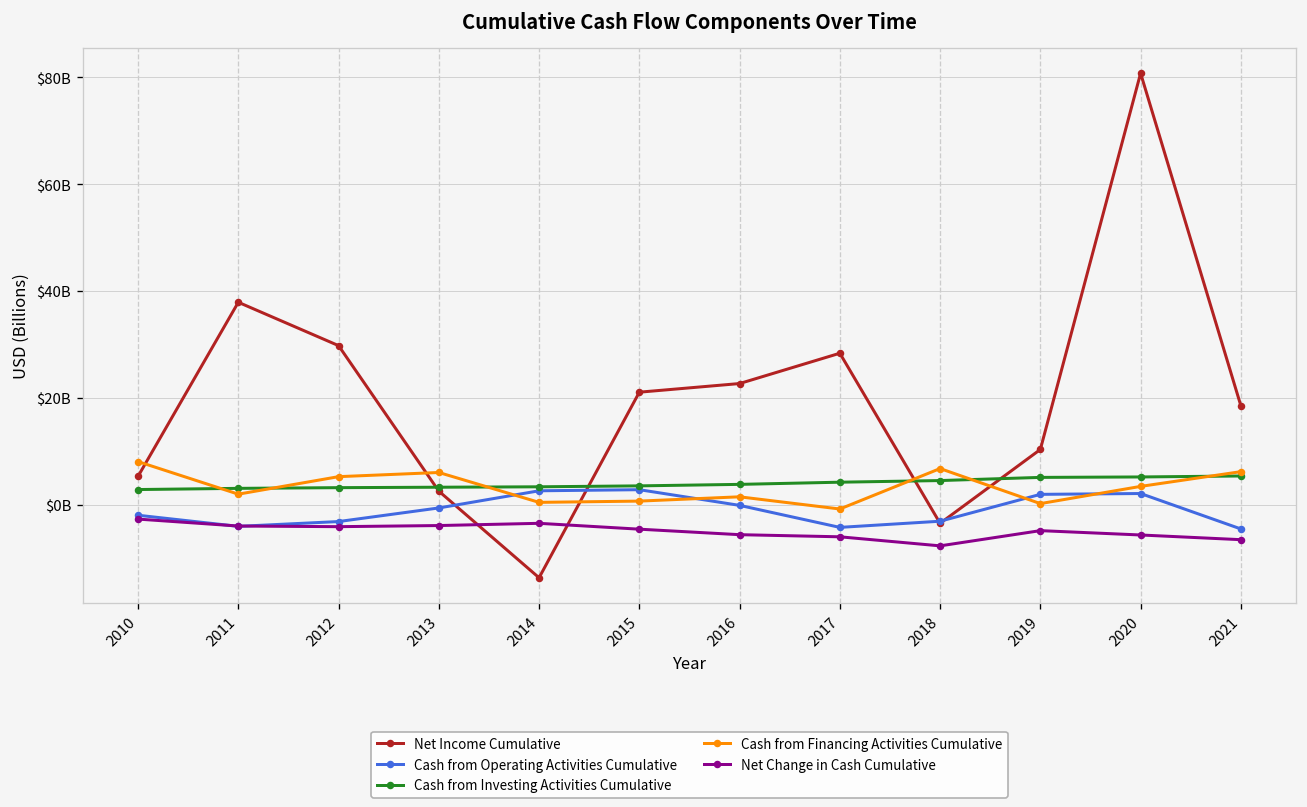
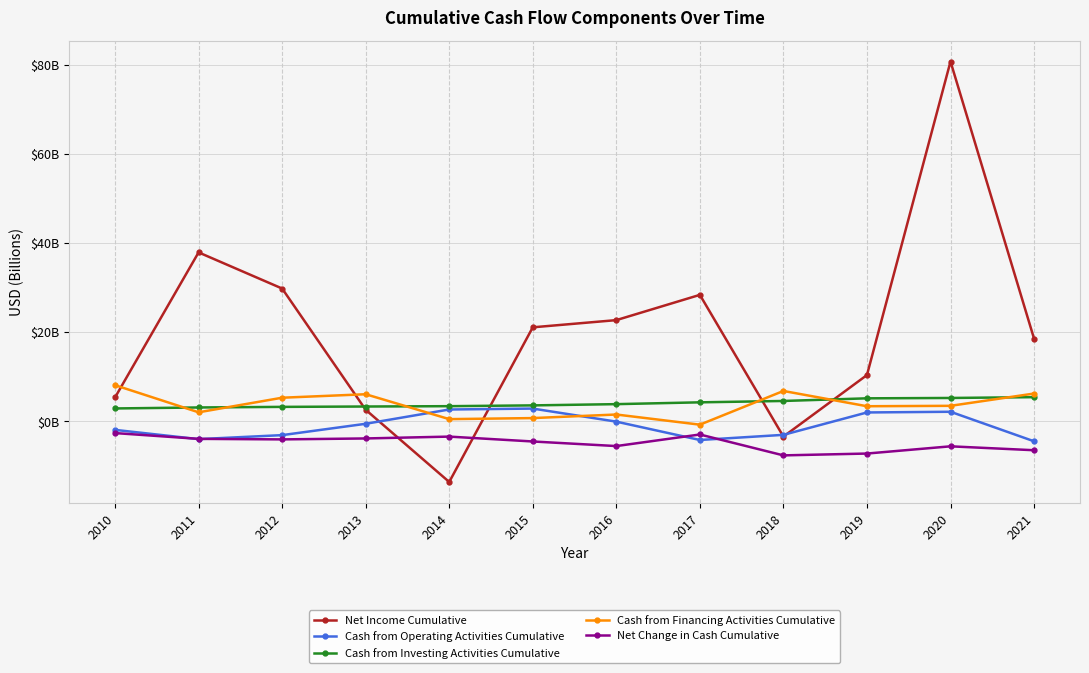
  {
    "Net Income Cumulative": {
      "2010": "$5000000000",
      "2011": "$38000000000",
      "2012": "$30000000000",
      "2013": "$3000000000",
      "2014": "$-14000000000",
      "2015": "$21000000000",
      "2016": "$23000000000",
      "2017": "$28000000000",
      "2019": "$10000000000",
      "2020": "$81000000000",
      "2021": "$19000000000"
    },
    "Cash from Operating Activities Cumulative": {
      "2010": "$-2000000000",
      "2012": "$-3000000000",
      "2013": "$-1000000000",
      "2014": "$3000000000",
      "2015": "$3000000000",
      "2016": "$0",
      "2017": "$-4000000000",
      "2019": "$2000000000",
      "2020": "$2000000000",
      "2021": "$-4000000000"
    },
    "Cash from Investing Activities Cumulative": {
      "2010": "$3000000000",
      "2011": "$3000000000",
      "2012": "$3000000000",
      "2013": "$3000000000",
      "2014": "$3000000000",
      "2015": "$4000000000",
      "2016": "$4000000000",
      "2017": "$4000000000",
      "2018": "$5000000000",
      "2019": "$5000000000",
      "2020": "$5000000000",
      "2021": "$5000000000"
    },
    "Cash from Financing Activities Cumulative": {
      "2010": "$8000000000",
      "2011": "$2000000000",
      "2012": "$5000000000",
      "2013": "$6000000000",
      "2014": "$1000000000",
      "2015": "$1000000000",
      "2016": "$2000000000",
      "2017": "$-1000000000",
      "2018": "$7000000000",
-     "2019": "$0",
+     "2019": "$3000000000",
      "2020": "$3000000000",
      "2021": "$6000000000"
    },
    "Net Change in Cash Cumulative": {
      "2010": "$-3000000000",
      "2012": "$-4000000000",
      "2013": "$-4000000000",
      "2014": "$-3000000000",
      "2015": "$-5000000000",
      "2016": "$-6000000000",
-     "2017": "$-6000000000",
+     "2017": "$-3000000000",
      "2018": "$-8000000000",
-     "2019": "$-5000000000",
+     "2019": "$-7000000000",
      "2020": "$-6000000000",
      "2021": "$-6000000000"
    }
  }
